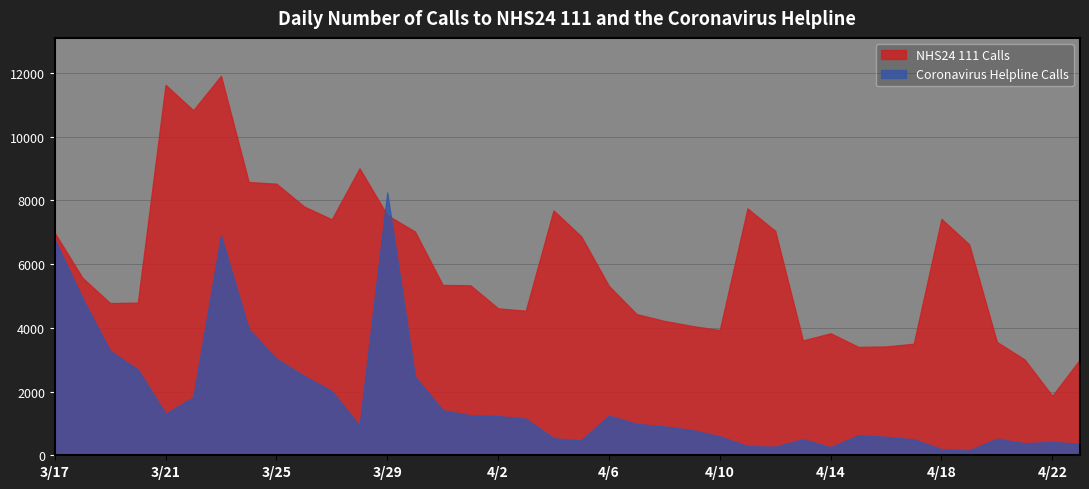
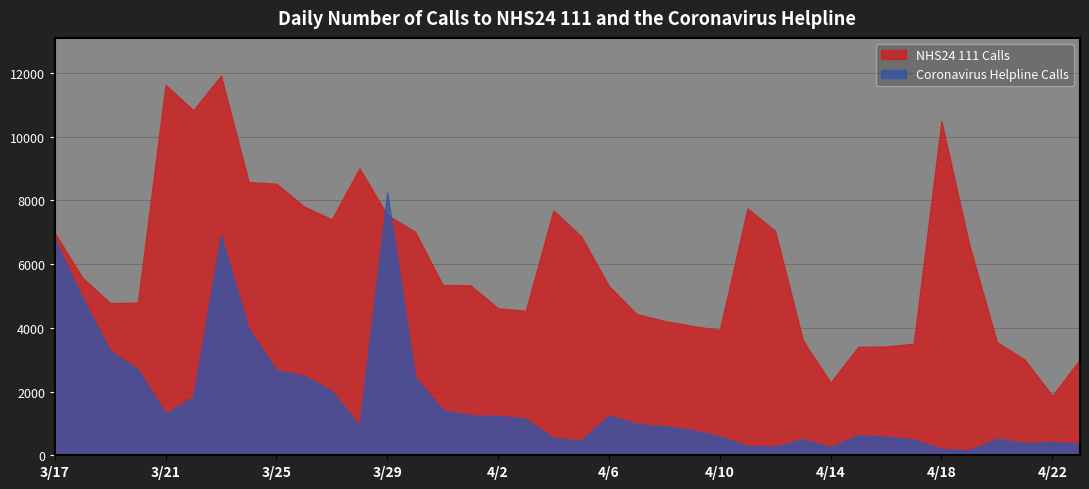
  {
    "NHS24 111 Calls": {
      "3/17": 7000,
      "3/21": 11600,
      "3/25": 8500,
      "3/29": 7500,
      "4/2": 4600,
      "4/6": 5300,
      "4/10": 3900,
-     "4/14": 3800,
-     "4/18": 7400,
+     "4/14": 2300,
+     "4/18": 10500,
      "4/22": 1900
    },
    "Coronavirus Helpline Calls": {
      "3/17": 6800,
      "3/21": 1300,
-     "3/25": 3000,
+     "3/25": 2700,
      "3/29": 8200,
      "4/2": 1200,
      "4/6": 1200,
      "4/10": 600,
      "4/14": 300,
      "4/18": 200,
      "4/22": 400
    }
  }
